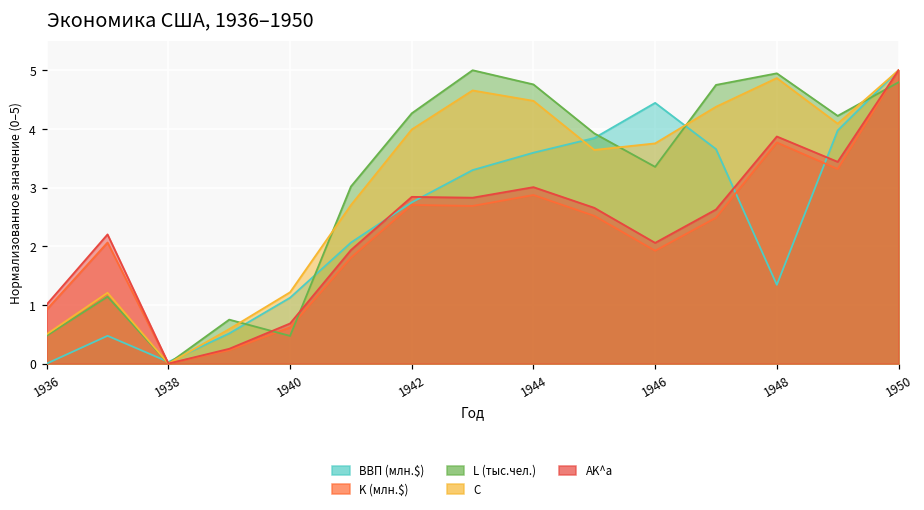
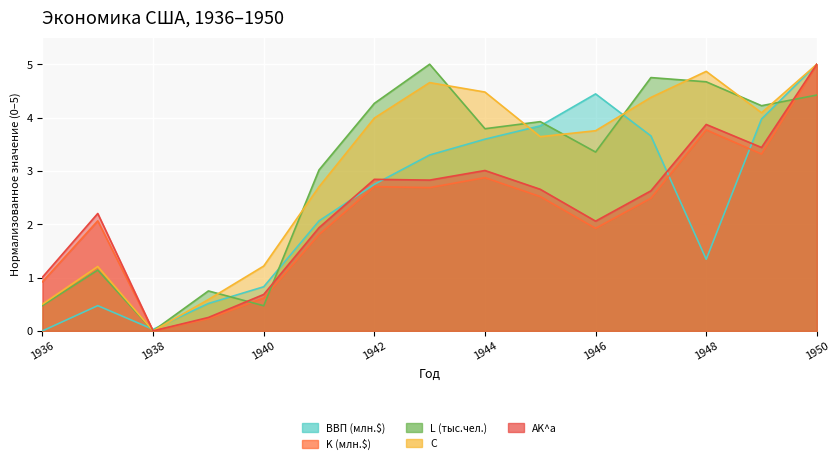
  {
    "ВВП (млн.$)": {
      "1936": 0.0,
-     "1940": 1.1,
+     "1940": 0.8,
      "1944": 3.6,
      "1946": 4.4,
      "1948": 1.3
    },
    "L (тыс.чел.)": {
      "1940": 0.5,
      "1942": 4.3,
-     "1944": 4.8,
+     "1944": 3.8,
      "1946": 3.4,
-     "1948": 4.9,
-     "1950": 4.8
+     "1948": 4.7,
+     "1950": 4.4
    }
  }
